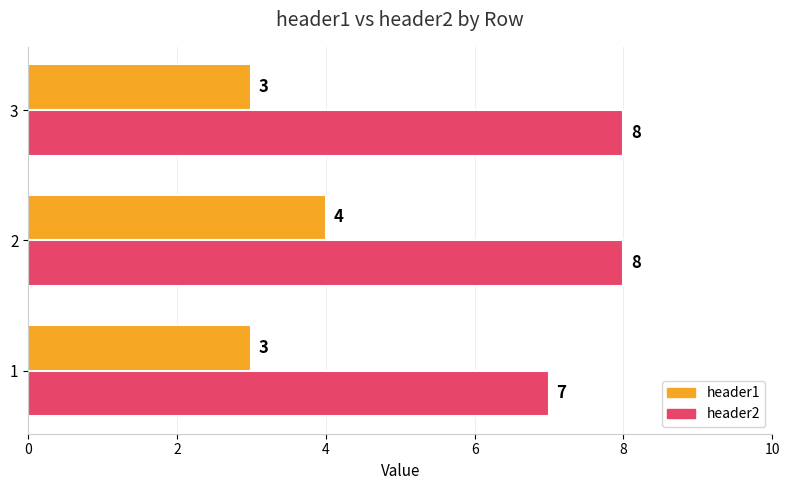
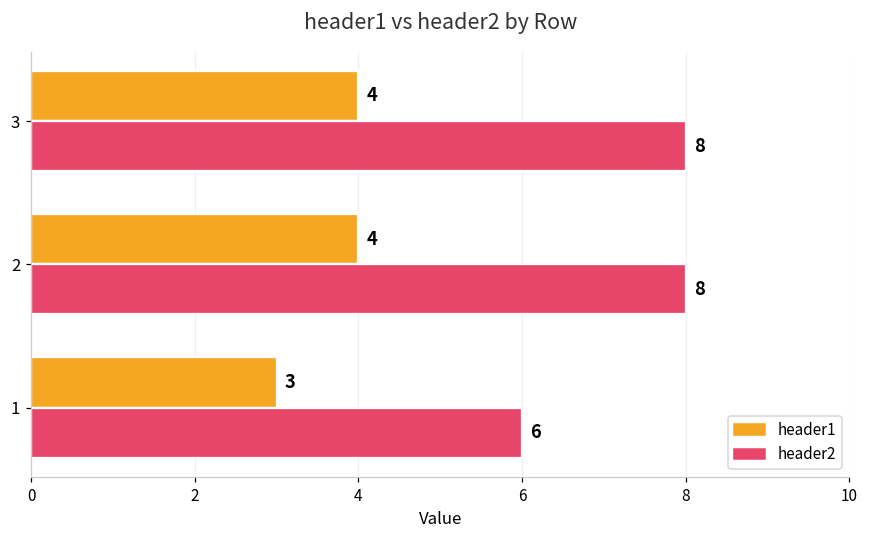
  {
    "header1": {
-     "3": 3,
+     "3": 4,
      "2": 4,
      "1": 3
    },
    "header2": {
      "3": 8,
      "2": 8,
-     "1": 7
+     "1": 6
    }
  }
